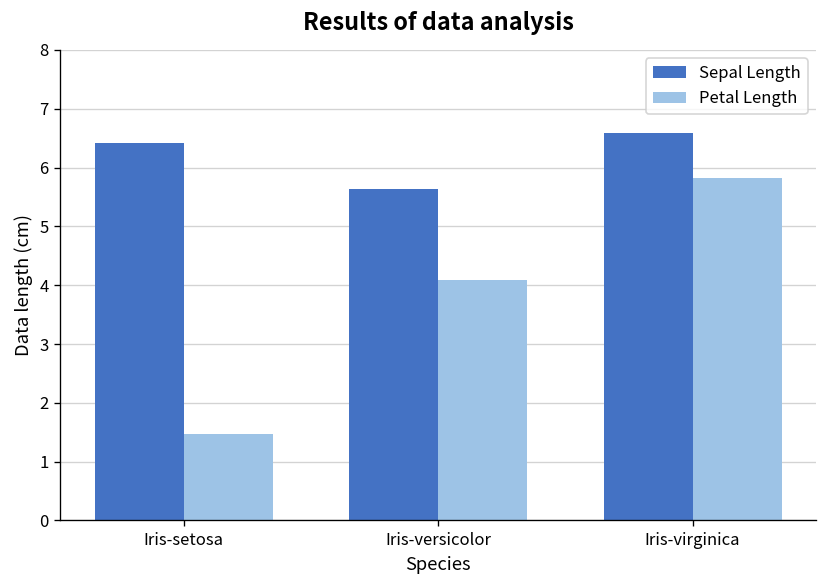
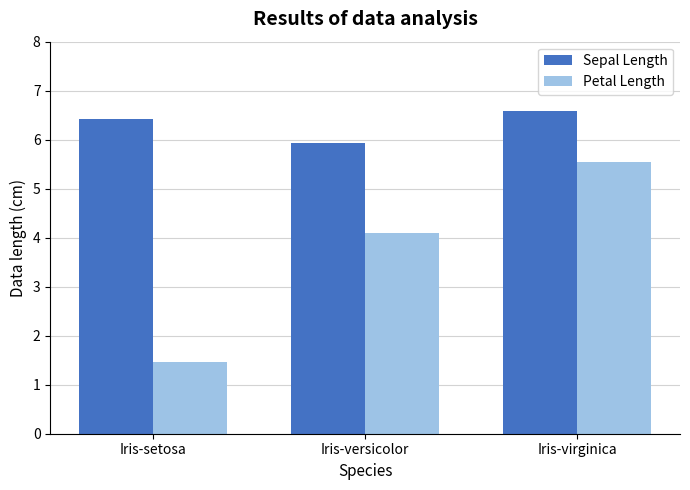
  {
    "Sepal Length": {
      "Iris-setosa": 6.4,
-     "Iris-versicolor": 5.6,
+     "Iris-versicolor": 5.9,
      "Iris-virginica": 6.6
    },
    "Petal Length": {
      "Iris-setosa": 1.5,
      "Iris-versicolor": 4.1,
-     "Iris-virginica": 5.8
+     "Iris-virginica": 5.6
    }
  }
